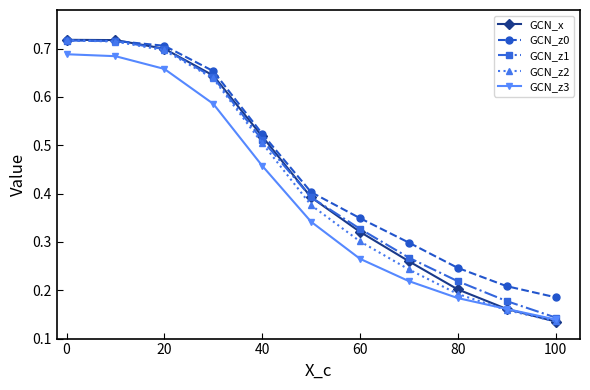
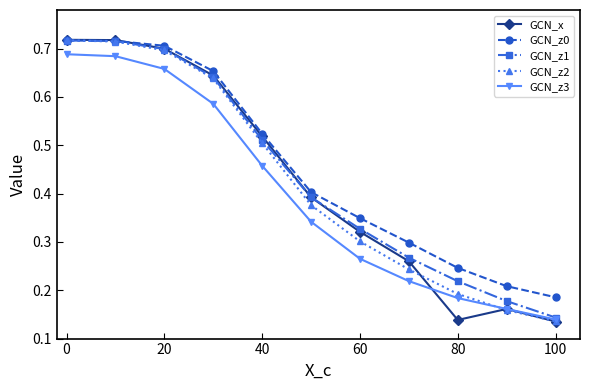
  {
    "GCN_x": {
      "40": 0.52,
      "60": 0.32,
-     "80": 0.20
+     "80": 0.14
    }
  }
